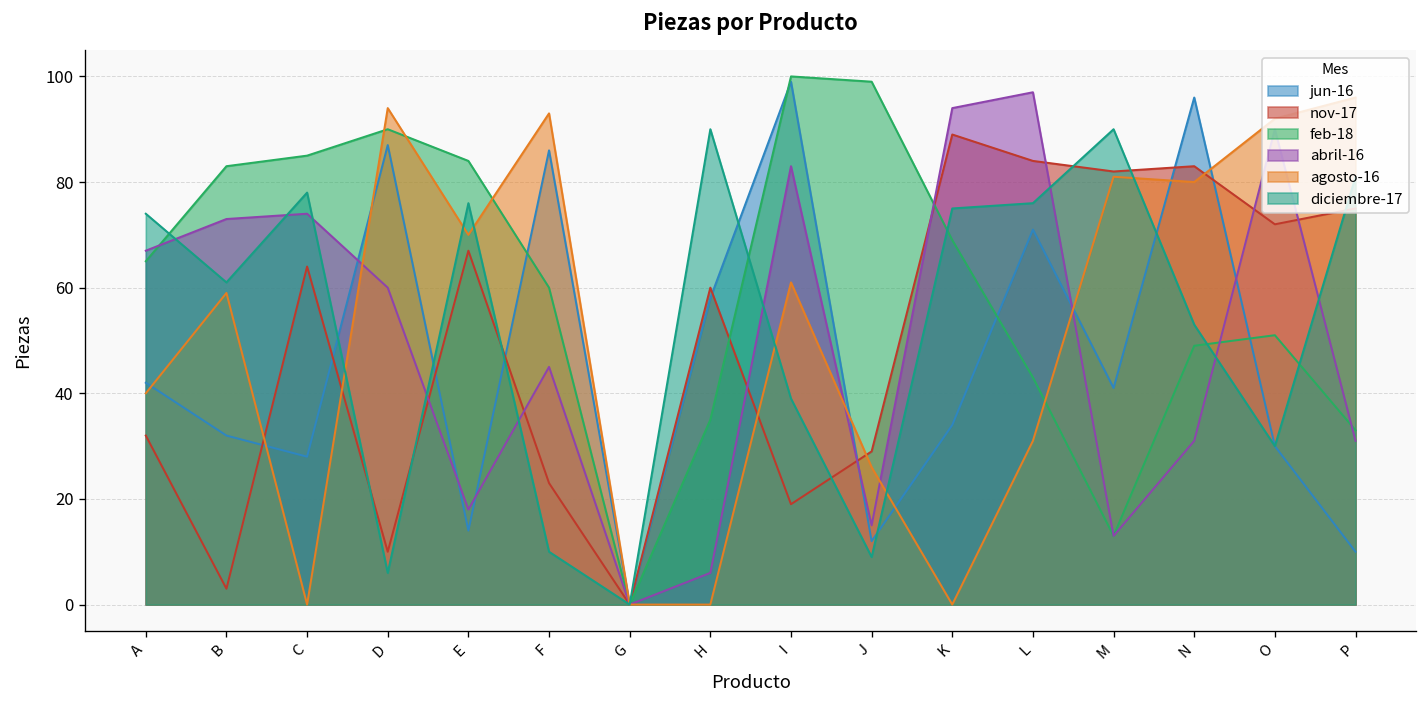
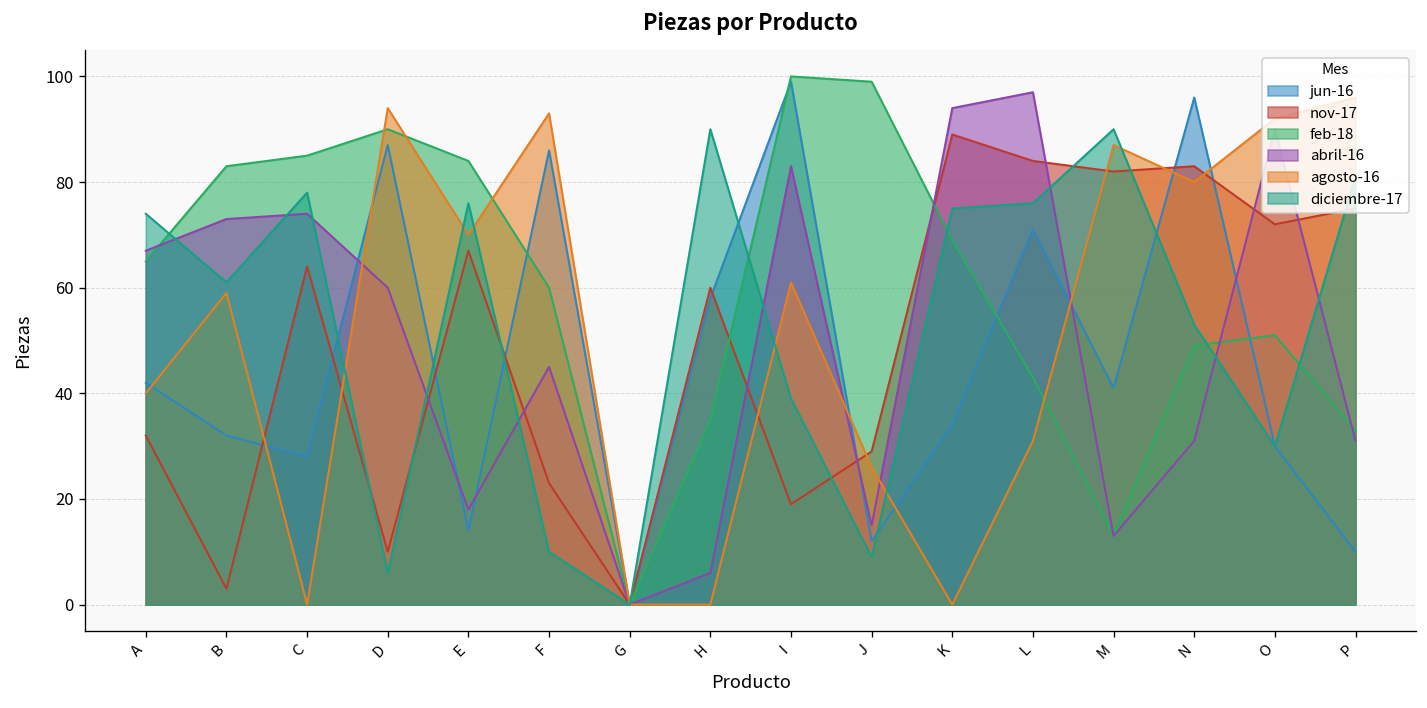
  {
    "nov-17": {
      "A": 32,
      "B": 3,
      "C": 64,
      "D": 10,
      "E": 67,
      "F": 23,
      "H": 60,
      "I": 19,
      "J": 29,
      "K": 89,
      "L": 84,
      "M": 82,
      "N": 83,
      "O": 72
    },
    "abril-16": {
      "A": 67,
      "B": 73,
      "C": 74,
      "D": 60,
      "E": 18,
      "F": 45,
      "H": 6,
      "I": 83,
      "J": 15,
      "K": 94,
      "L": 97,
      "N": 31,
      "P": 31
    },
    "agosto-16": {
      "A": 40,
      "B": 59,
      "C": 0,
      "D": 94,
      "E": 70,
      "F": 93,
      "H": 0,
      "I": 61,
      "J": 26,
      "K": 0,
      "L": 31,
-     "M": 81,
+     "M": 87,
      "N": 80
    }
  }
